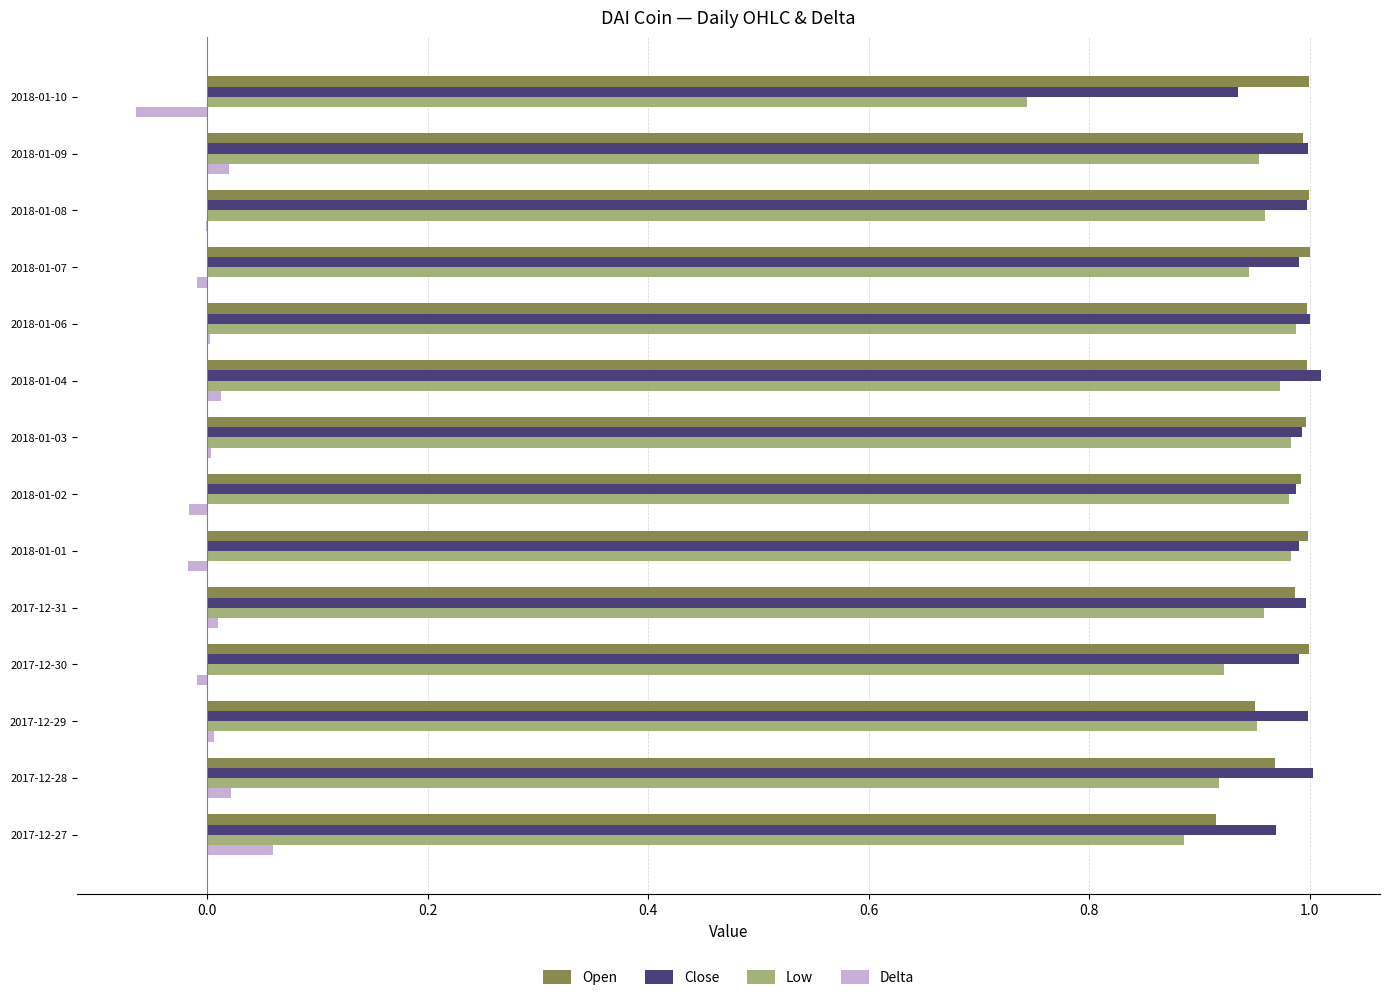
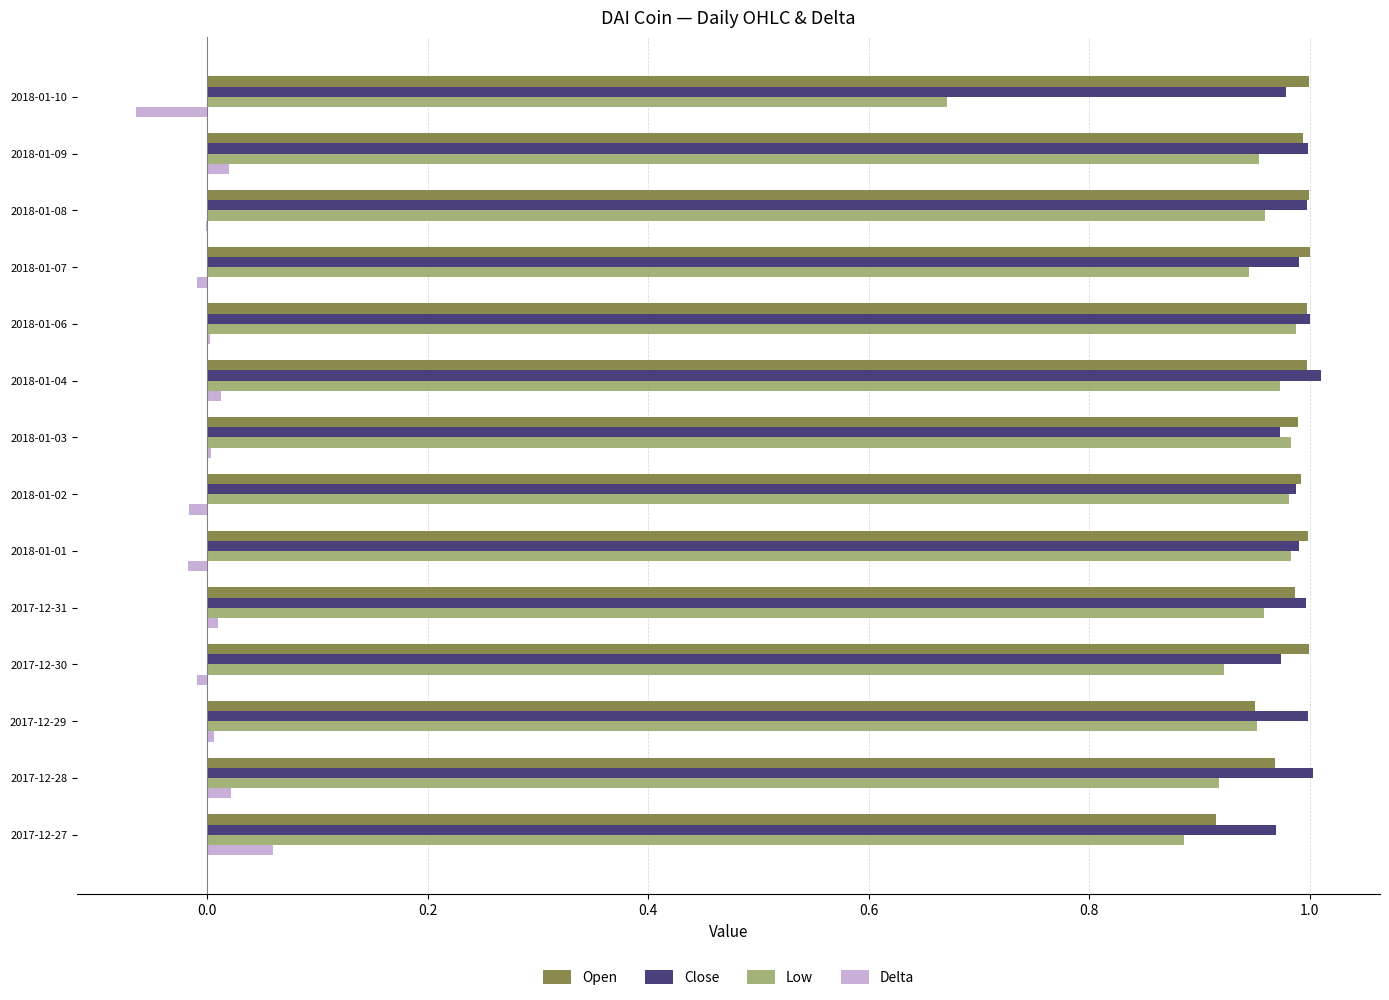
  {
    "Open": {
      "2018-01-10": 0.999,
      "2018-01-09": 0.994,
      "2018-01-08": 0.999,
      "2018-01-07": 1.000,
      "2018-01-06": 0.997,
      "2018-01-04": 0.998,
-     "2018-01-03": 0.996,
+     "2018-01-03": 0.989,
      "2018-01-02": 0.992,
      "2018-01-01": 0.998,
      "2017-12-31": 0.987,
      "2017-12-30": 0.999,
      "2017-12-29": 0.950,
      "2017-12-28": 0.969,
      "2017-12-27": 0.915
    },
    "Close": {
-     "2018-01-10": 0.935,
+     "2018-01-10": 0.978,
      "2018-01-09": 0.999,
      "2018-01-08": 0.998,
      "2018-01-07": 0.991,
      "2018-01-06": 1.000,
      "2018-01-04": 1.010,
-     "2018-01-03": 0.993,
+     "2018-01-03": 0.973,
      "2018-01-02": 0.988,
      "2018-01-01": 0.990,
      "2017-12-31": 0.997,
-     "2017-12-30": 0.990,
+     "2017-12-30": 0.974,
      "2017-12-29": 0.998,
      "2017-12-28": 1.003,
      "2017-12-27": 0.970
    },
    "Low": {
-     "2018-01-10": 0.743,
+     "2018-01-10": 0.671,
      "2018-01-09": 0.954,
      "2018-01-08": 0.959,
      "2018-01-07": 0.945,
      "2018-01-06": 0.988,
      "2018-01-04": 0.973,
      "2018-01-03": 0.983,
      "2018-01-02": 0.981,
      "2018-01-01": 0.983,
      "2017-12-31": 0.958,
      "2017-12-30": 0.923,
      "2017-12-29": 0.952,
      "2017-12-28": 0.918,
      "2017-12-27": 0.886
    },
    "Delta": {
      "2018-01-10": -0.064,
      "2018-01-09": 0.020,
      "2018-01-07": -0.009,
      "2018-01-06": 0.003,
      "2018-01-04": 0.012,
      "2018-01-03": 0.004,
      "2018-01-02": -0.016,
      "2018-01-01": -0.017,
      "2017-12-31": 0.010,
      "2017-12-30": -0.009,
      "2017-12-29": 0.006,
      "2017-12-28": 0.022,
      "2017-12-27": 0.060
    }
  }
